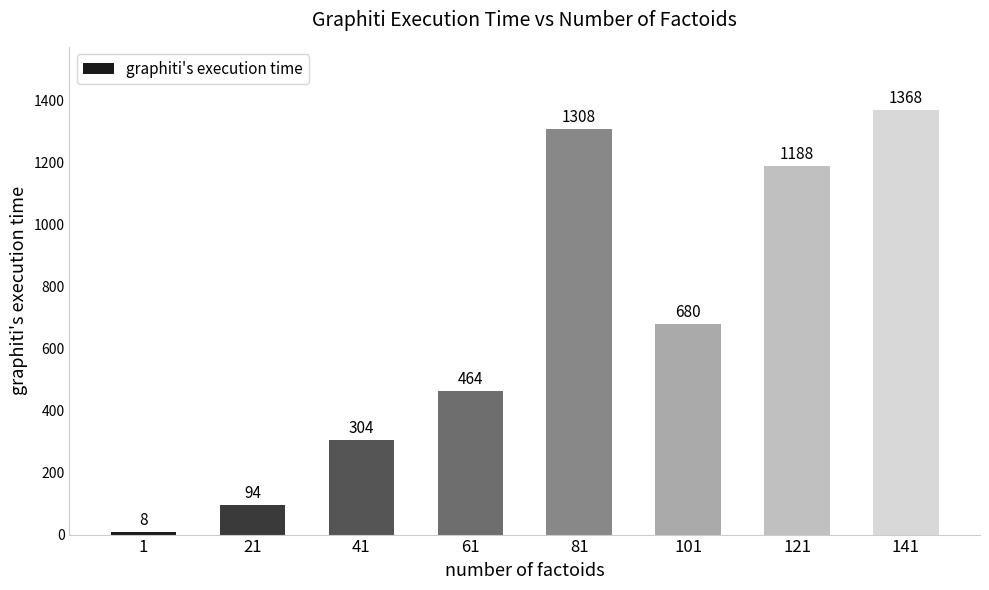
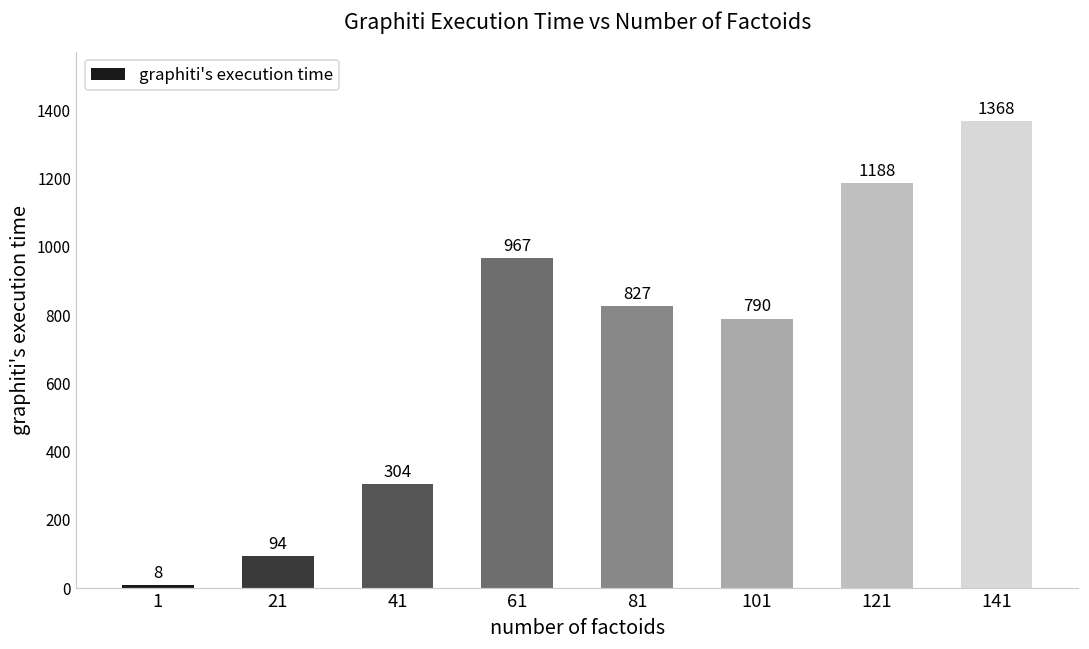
  {
    "1": 8,
    "21": 94,
    "41": 304,
-   "61": 464,
-   "81": 1308,
-   "101": 680,
+   "61": 967,
+   "81": 827,
+   "101": 790,
    "121": 1188,
    "141": 1368
  }
